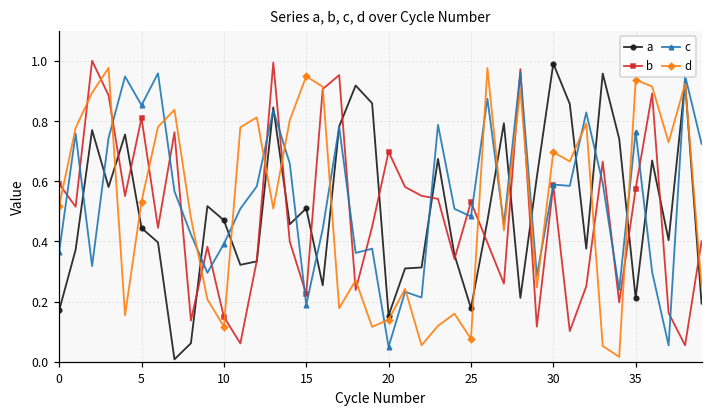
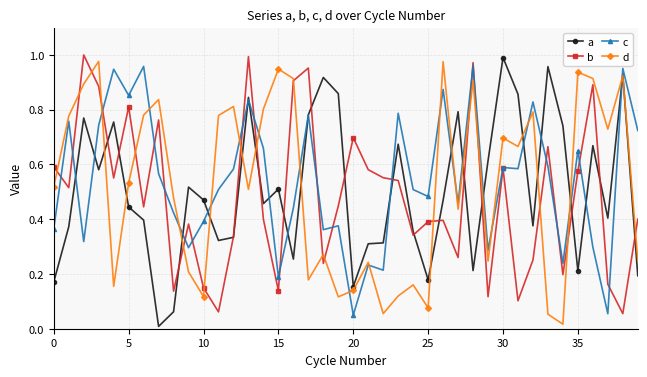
  {
    "a": {
      "0": 0.17,
      "5": 0.44,
      "10": 0.47,
      "15": 0.51,
      "20": 0.15,
      "25": 0.18,
      "30": 0.99,
      "35": 0.21
    },
    "b": {
      "0": 0.59,
      "5": 0.81,
      "10": 0.15,
-     "15": 0.23,
+     "15": 0.14,
      "20": 0.70,
-     "25": 0.53,
+     "25": 0.39,
      "35": 0.58
    },
    "c": {
      "0": 0.37,
      "5": 0.85,
      "10": 0.39,
      "15": 0.19,
      "20": 0.05,
      "25": 0.48,
-     "35": 0.76
+     "35": 0.65
    },
    "d": {
      "0": 0.52,
      "5": 0.53,
      "10": 0.12,
      "15": 0.95,
      "20": 0.14,
      "25": 0.08,
      "30": 0.70,
      "35": 0.94
    }
  }
